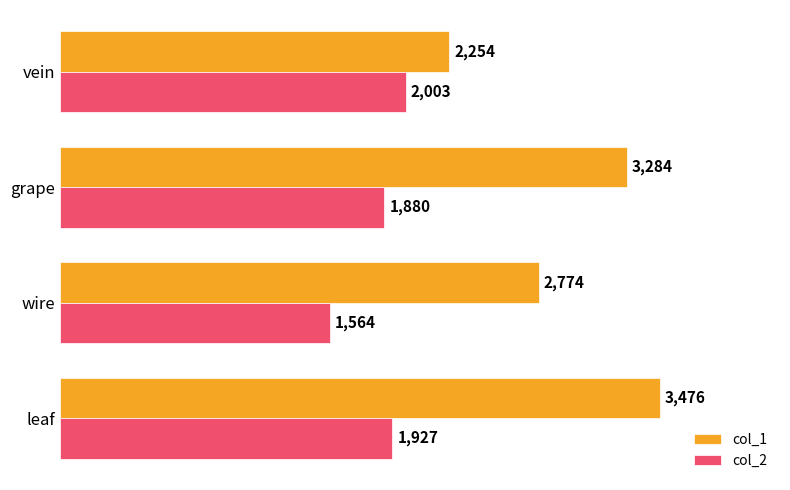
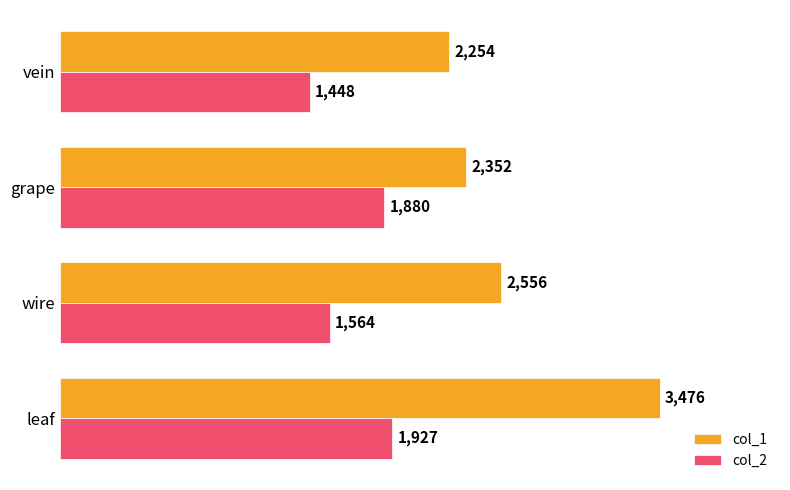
  {
    "col_1": {
      "vein": "2,254",
-     "grape": "3,284",
-     "wire": "2,774",
+     "grape": "2,352",
+     "wire": "2,556",
      "leaf": "3,476"
    },
    "col_2": {
-     "vein": "2,003",
+     "vein": "1,448",
      "grape": "1,880",
      "wire": "1,564",
      "leaf": "1,927"
    }
  }
